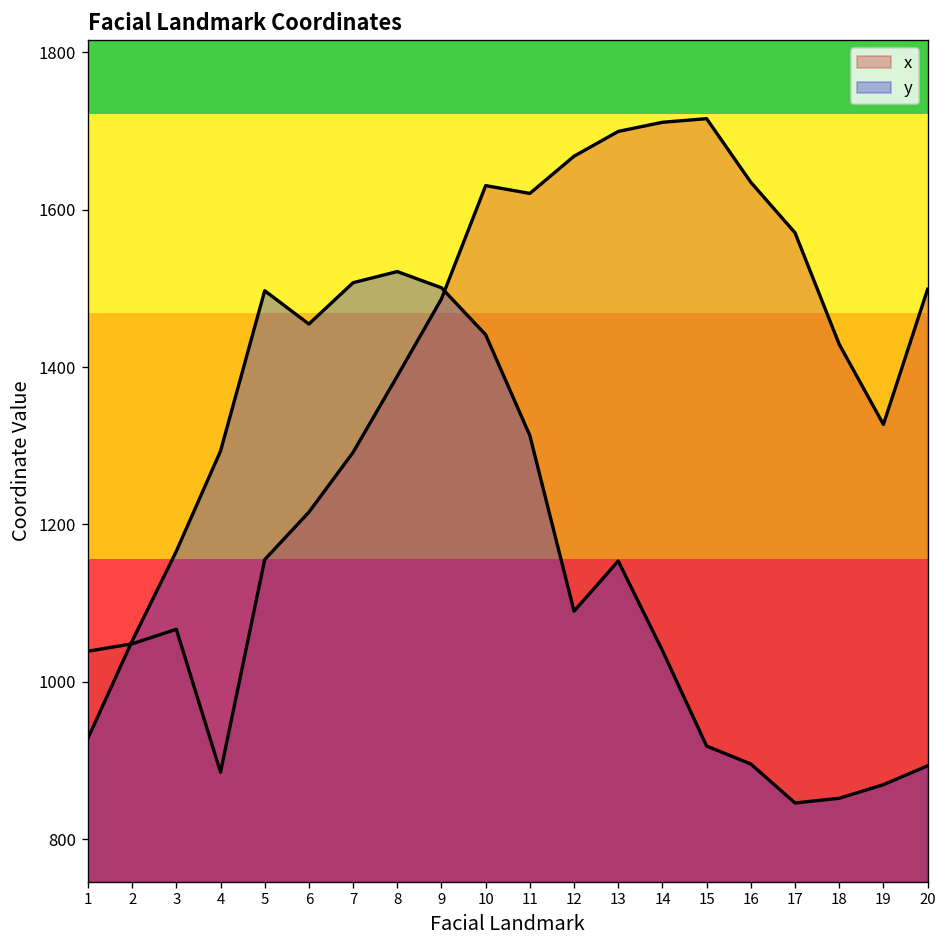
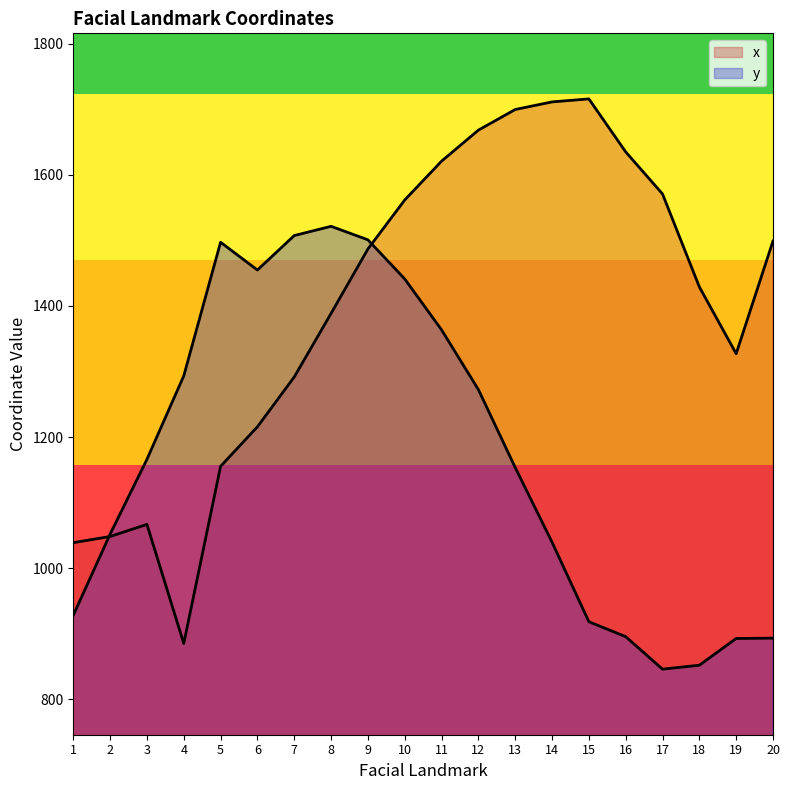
  {
    "x": {
      "1": 1040,
      "3": 1070,
      "4": 890,
      "5": 1160,
      "6": 1220,
      "7": 1290,
      "8": 1390,
      "9": 1490,
-     "10": 1630,
+     "10": 1560,
      "11": 1620,
      "12": 1670,
      "13": 1700,
      "14": 1710,
      "15": 1720,
      "16": 1630,
      "17": 1570,
      "18": 1430,
      "19": 1330,
      "20": 1500
    },
    "y": {
      "1": 930,
      "3": 1170,
      "4": 1290,
      "5": 1500,
      "6": 1450,
      "7": 1510,
      "8": 1520,
      "9": 1500,
      "10": 1440,
-     "11": 1310,
-     "12": 1090,
+     "11": 1360,
+     "12": 1270,
      "13": 1150,
      "14": 1040,
      "15": 920,
      "16": 900,
      "17": 850,
      "18": 850,
-     "19": 870,
+     "19": 890,
      "20": 890
    }
  }
